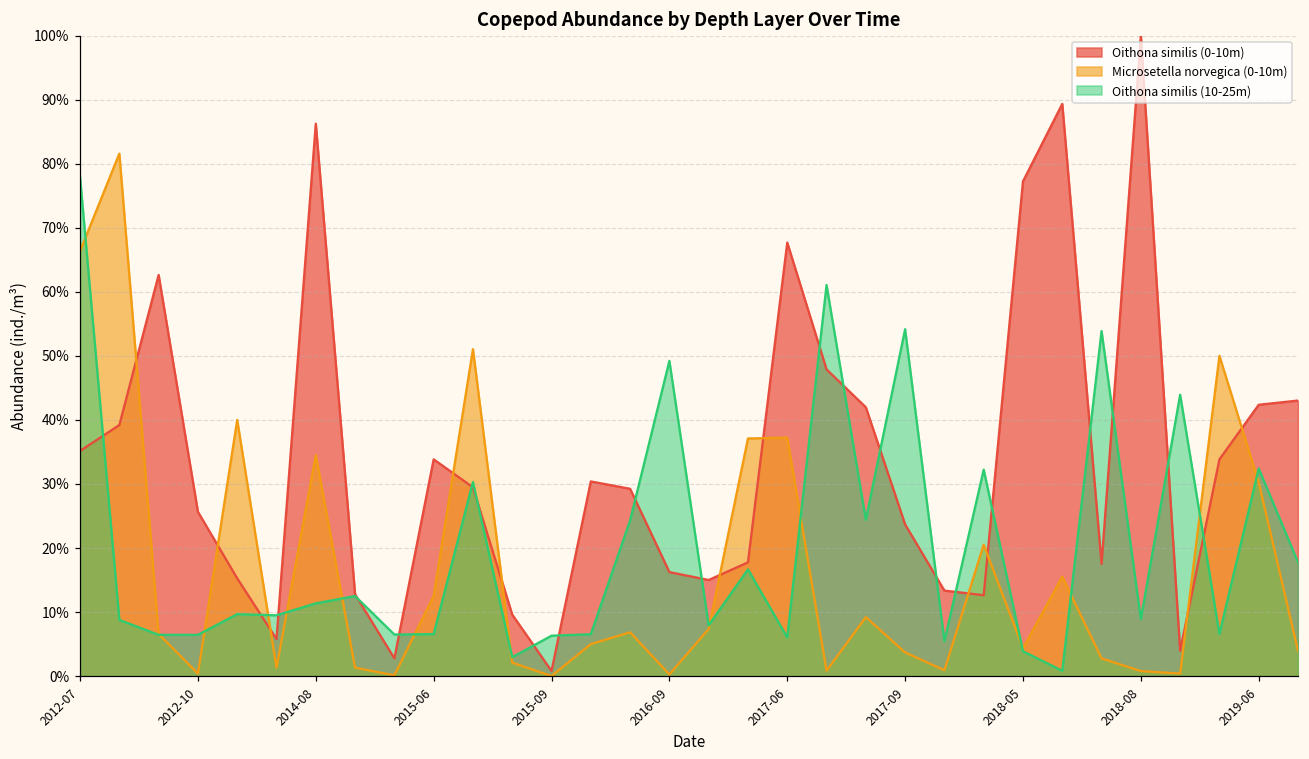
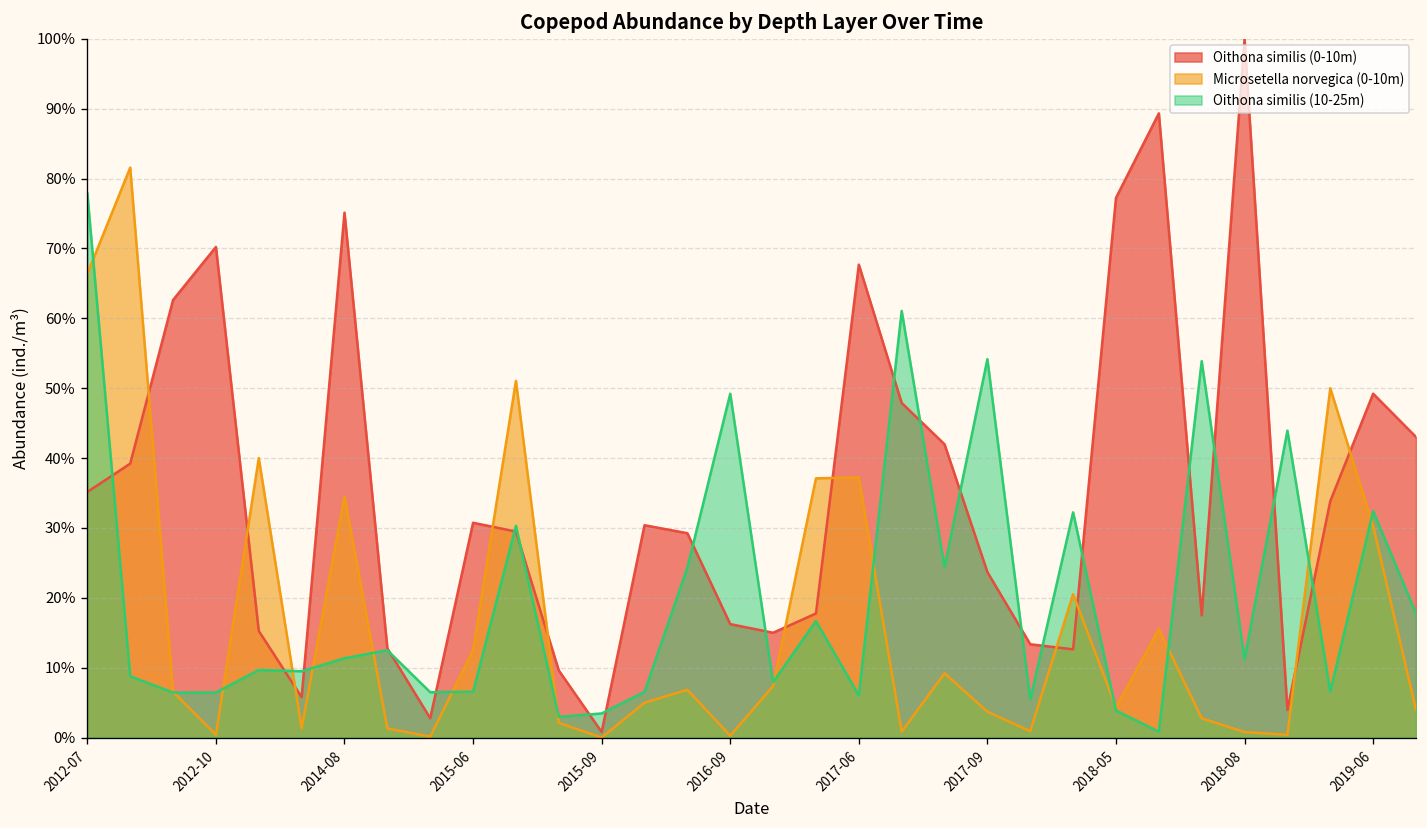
  {
    "Oithona similis (0-10m)": {
      "2012-07": "35%",
-     "2012-10": "26%",
-     "2014-08": "86%",
-     "2015-06": "34%",
+     "2012-10": "70%",
+     "2014-08": "75%",
+     "2015-06": "31%",
      "2015-09": "1%",
      "2016-09": "16%",
      "2017-06": "68%",
      "2017-09": "24%",
      "2018-05": "77%",
      "2018-08": "100%",
-     "2019-06": "42%"
+     "2019-06": "49%"
    },
    "Microsetella norvegica (0-10m)": {
      "2012-07": "66%",
      "2012-10": "0%",
      "2014-08": "35%",
      "2015-06": "13%",
      "2015-09": "0%",
      "2016-09": "0%",
      "2017-06": "37%",
      "2017-09": "4%",
      "2018-05": "4%",
      "2018-08": "1%",
      "2019-06": "30%"
    },
    "Oithona similis (10-25m)": {
      "2012-07": "78%",
      "2012-10": "6%",
      "2014-08": "11%",
      "2015-06": "7%",
-     "2015-09": "6%",
+     "2015-09": "3%",
      "2016-09": "49%",
      "2017-06": "6%",
      "2017-09": "54%",
      "2018-05": "4%",
-     "2018-08": "9%",
+     "2018-08": "11%",
      "2019-06": "32%"
    }
  }
